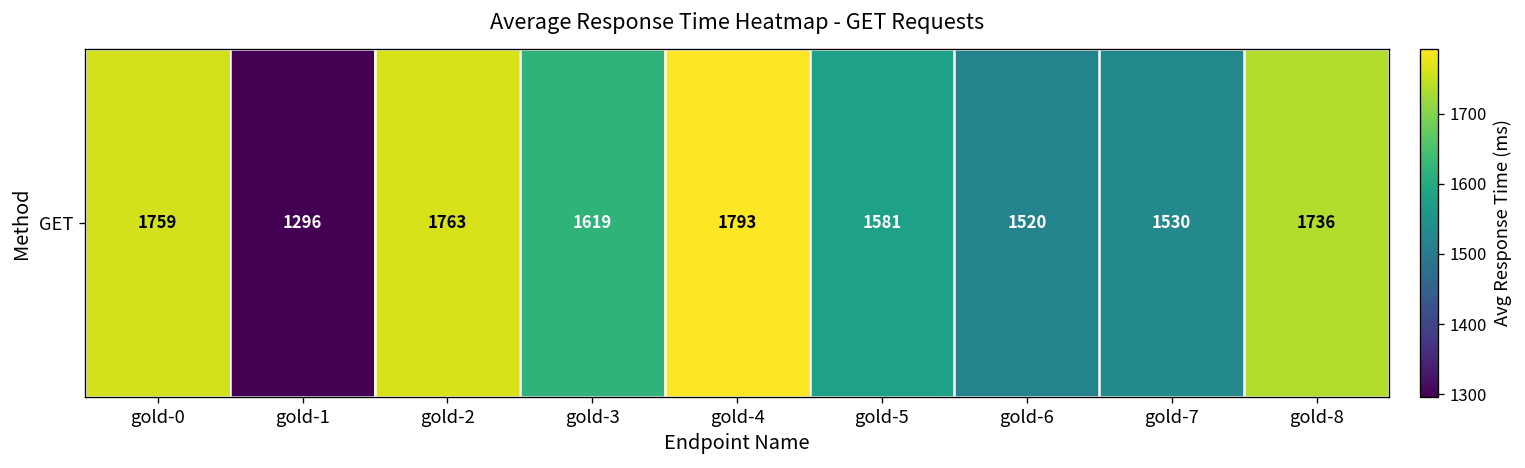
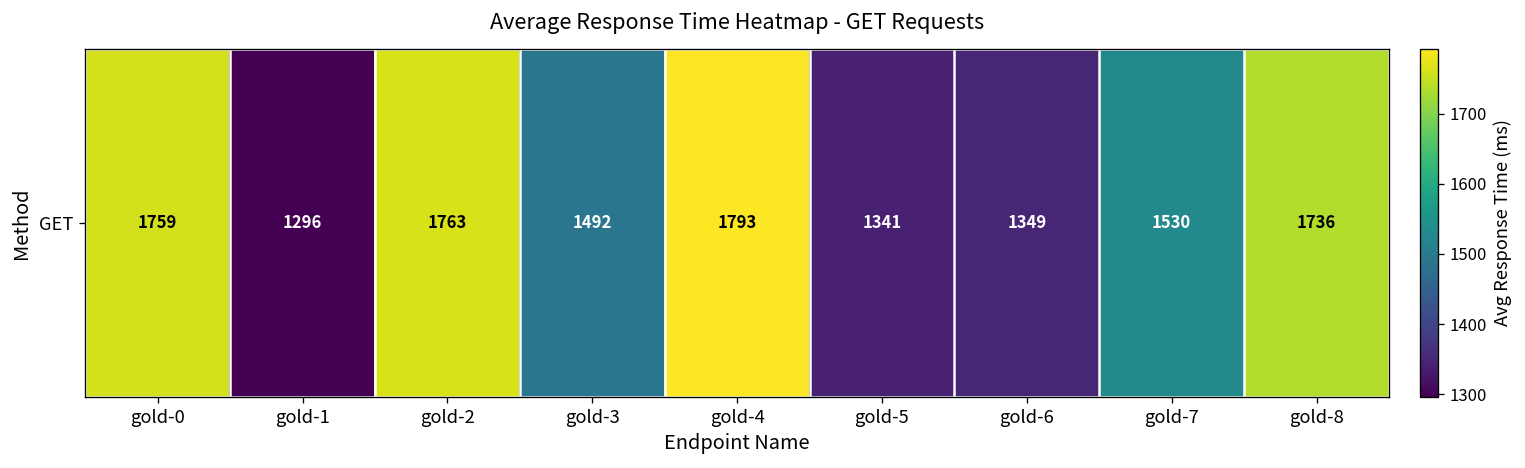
  {
    "GET": {
      "gold-0": 1759,
      "gold-1": 1296,
      "gold-2": 1763,
-     "gold-3": 1619,
+     "gold-3": 1492,
      "gold-4": 1793,
-     "gold-5": 1581,
-     "gold-6": 1520,
+     "gold-5": 1341,
+     "gold-6": 1349,
      "gold-7": 1530,
      "gold-8": 1736
    }
  }
